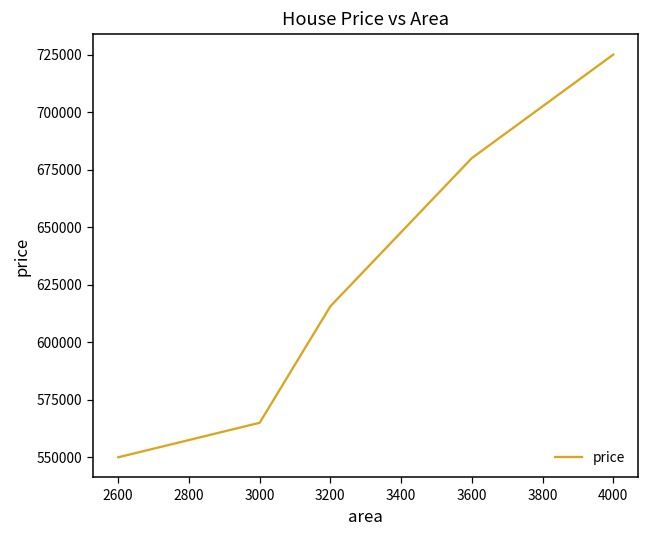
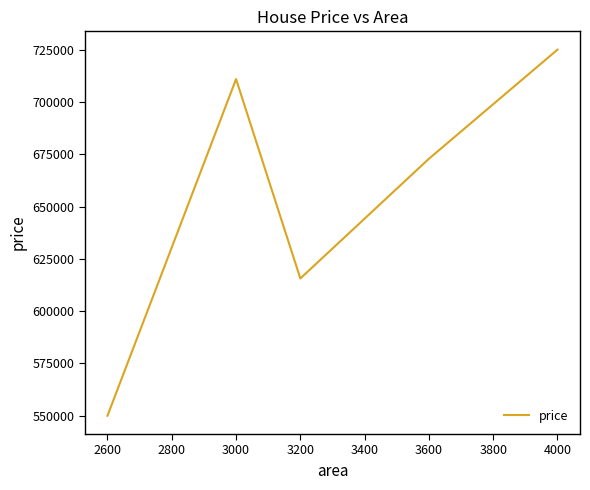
  {
    "2600": 550000,
-   "3000": 565000,
+   "3000": 711000,
    "3200": 616000,
-   "3600": 680000,
+   "3600": 673000,
    "4000": 725000
  }
